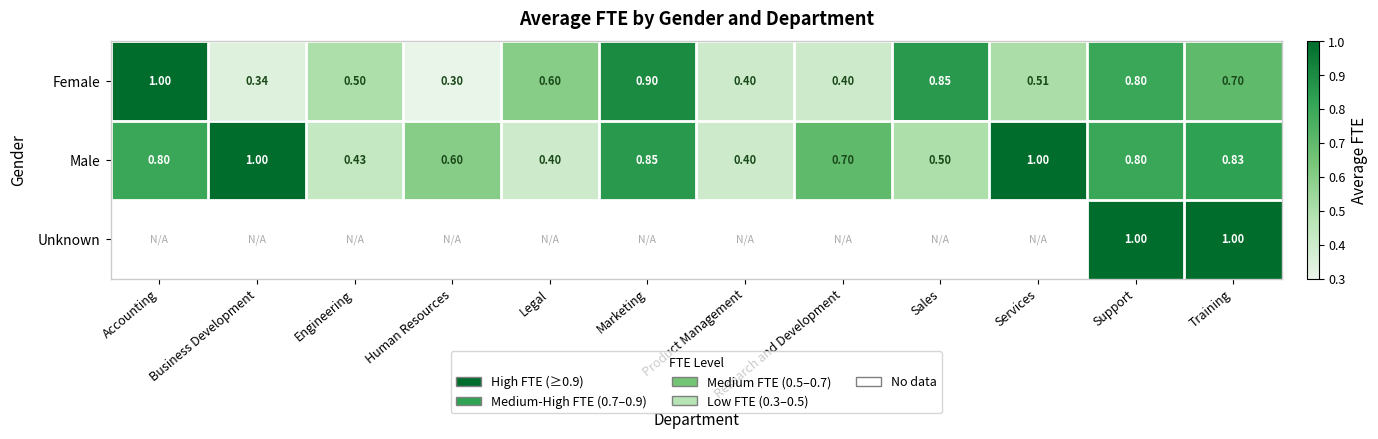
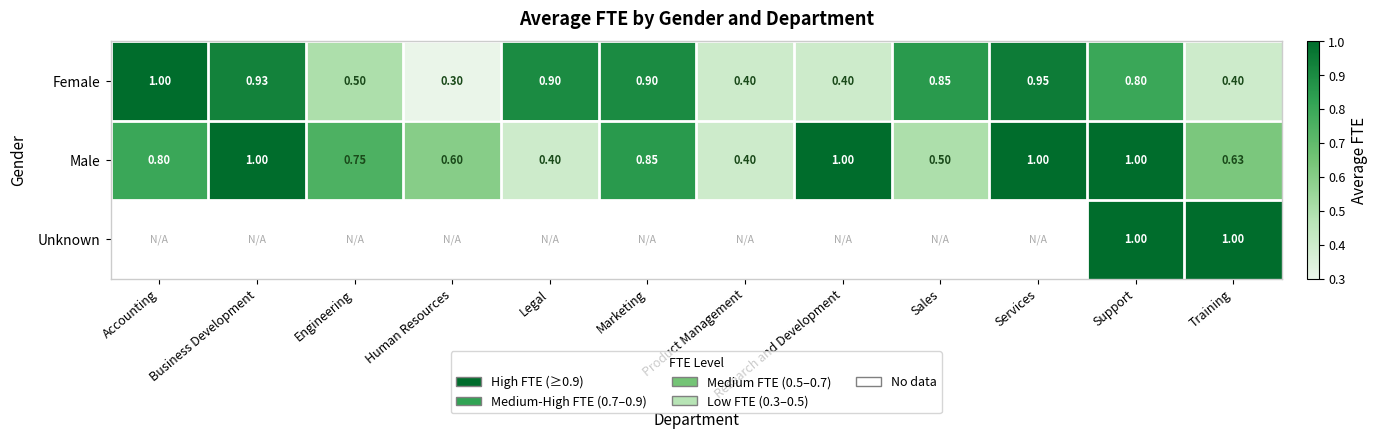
  {
    "Female": {
      "Accounting": 1.00,
-     "Business Development": 0.34,
+     "Business Development": 0.93,
      "Engineering": 0.50,
      "Human Resources": 0.30,
-     "Legal": 0.60,
+     "Legal": 0.90,
      "Marketing": 0.90,
      "Product Management": 0.40,
      "Research and Development": 0.40,
      "Sales": 0.85,
-     "Services": 0.51,
+     "Services": 0.95,
      "Support": 0.80,
-     "Training": 0.70
+     "Training": 0.40
    },
    "Male": {
      "Accounting": 0.80,
      "Business Development": 1.00,
-     "Engineering": 0.43,
+     "Engineering": 0.75,
      "Human Resources": 0.60,
      "Legal": 0.40,
      "Marketing": 0.85,
      "Product Management": 0.40,
-     "Research and Development": 0.70,
+     "Research and Development": 1.00,
      "Sales": 0.50,
      "Services": 1.00,
-     "Support": 0.80,
-     "Training": 0.83
+     "Support": 1.00,
+     "Training": 0.63
    },
    "Unknown": {
      "Support": 1.00,
      "Training": 1.00
    }
  }
